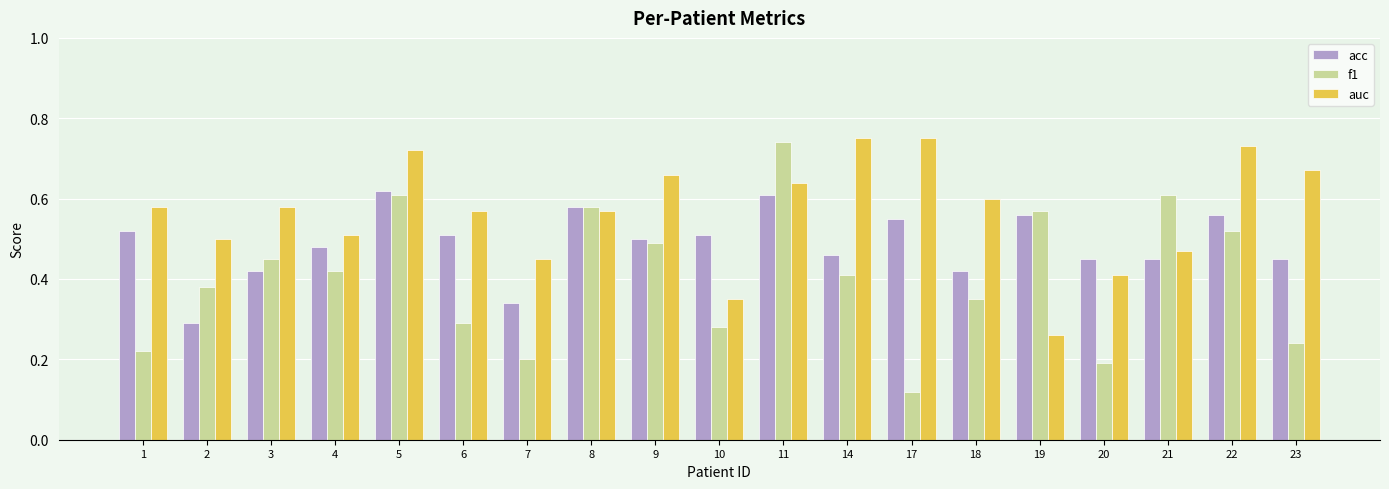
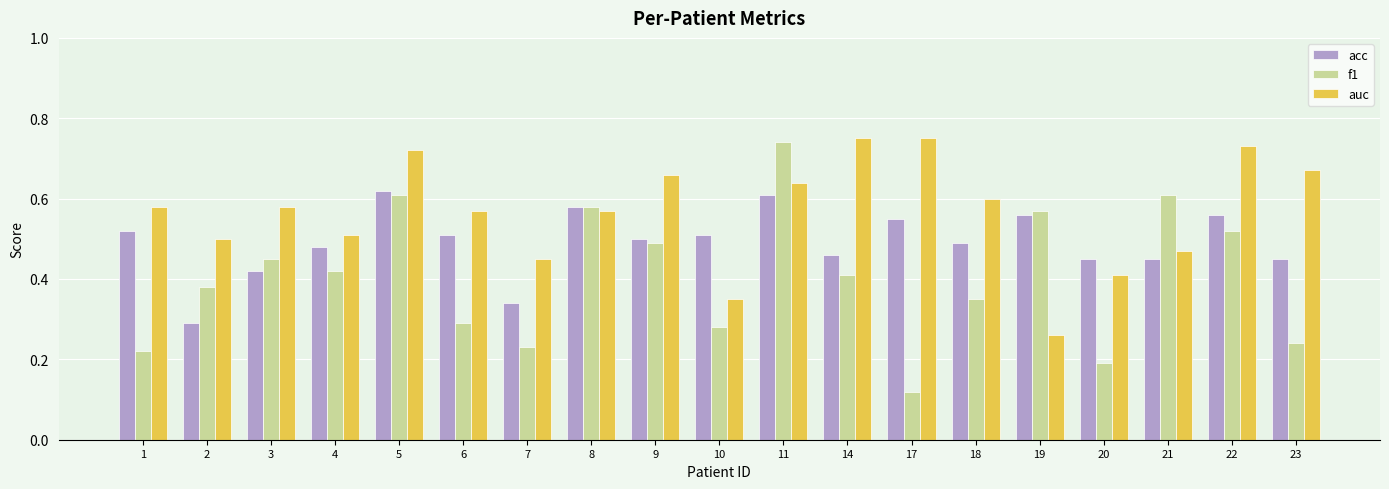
  {
    "acc": {
      "1": 0.52,
      "2": 0.29,
      "3": 0.42,
      "4": 0.48,
      "5": 0.62,
      "6": 0.51,
      "7": 0.34,
      "8": 0.58,
      "9": 0.50,
      "10": 0.51,
      "11": 0.61,
      "14": 0.46,
      "17": 0.55,
-     "18": 0.42,
+     "18": 0.49,
      "19": 0.56,
      "20": 0.45,
      "21": 0.45,
      "22": 0.56,
      "23": 0.45
    },
    "f1": {
      "1": 0.22,
      "2": 0.38,
      "3": 0.45,
      "4": 0.42,
      "5": 0.61,
      "6": 0.29,
-     "7": 0.20,
+     "7": 0.23,
      "8": 0.58,
      "9": 0.49,
      "10": 0.28,
      "11": 0.74,
      "14": 0.41,
      "17": 0.12,
      "18": 0.35,
      "19": 0.57,
      "20": 0.19,
      "21": 0.61,
      "22": 0.52,
      "23": 0.24
    },
    "auc": {
      "1": 0.58,
      "2": 0.50,
      "3": 0.58,
      "4": 0.51,
      "5": 0.72,
      "6": 0.57,
      "7": 0.45,
      "8": 0.57,
      "9": 0.66,
      "10": 0.35,
      "11": 0.64,
      "14": 0.75,
      "17": 0.75,
      "18": 0.60,
      "19": 0.26,
      "20": 0.41,
      "21": 0.47,
      "22": 0.73,
      "23": 0.67
    }
  }
